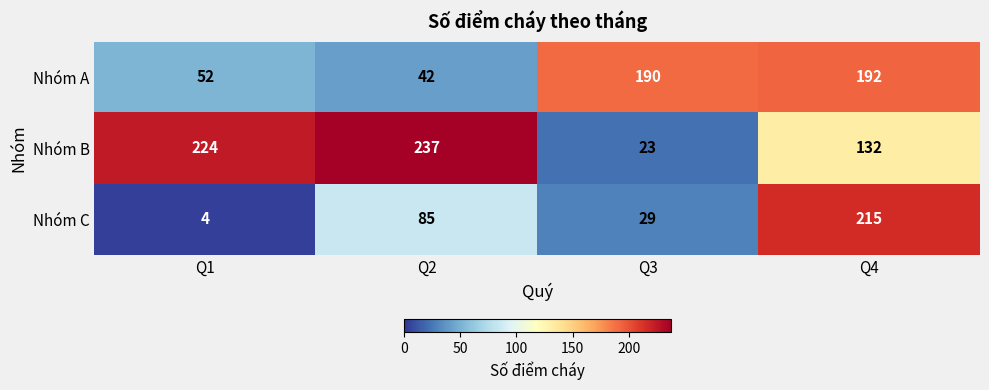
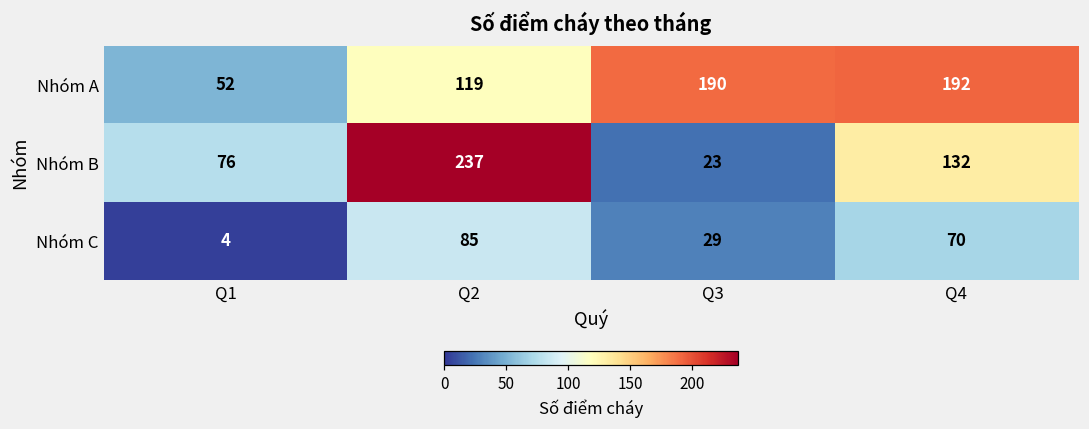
  {
    "Nhóm A": {
      "Q1": 52,
-     "Q2": 42,
+     "Q2": 119,
      "Q3": 190,
      "Q4": 192
    },
    "Nhóm B": {
-     "Q1": 224,
+     "Q1": 76,
      "Q2": 237,
      "Q3": 23,
      "Q4": 132
    },
    "Nhóm C": {
      "Q1": 4,
      "Q2": 85,
      "Q3": 29,
-     "Q4": 215
+     "Q4": 70
    }
  }
